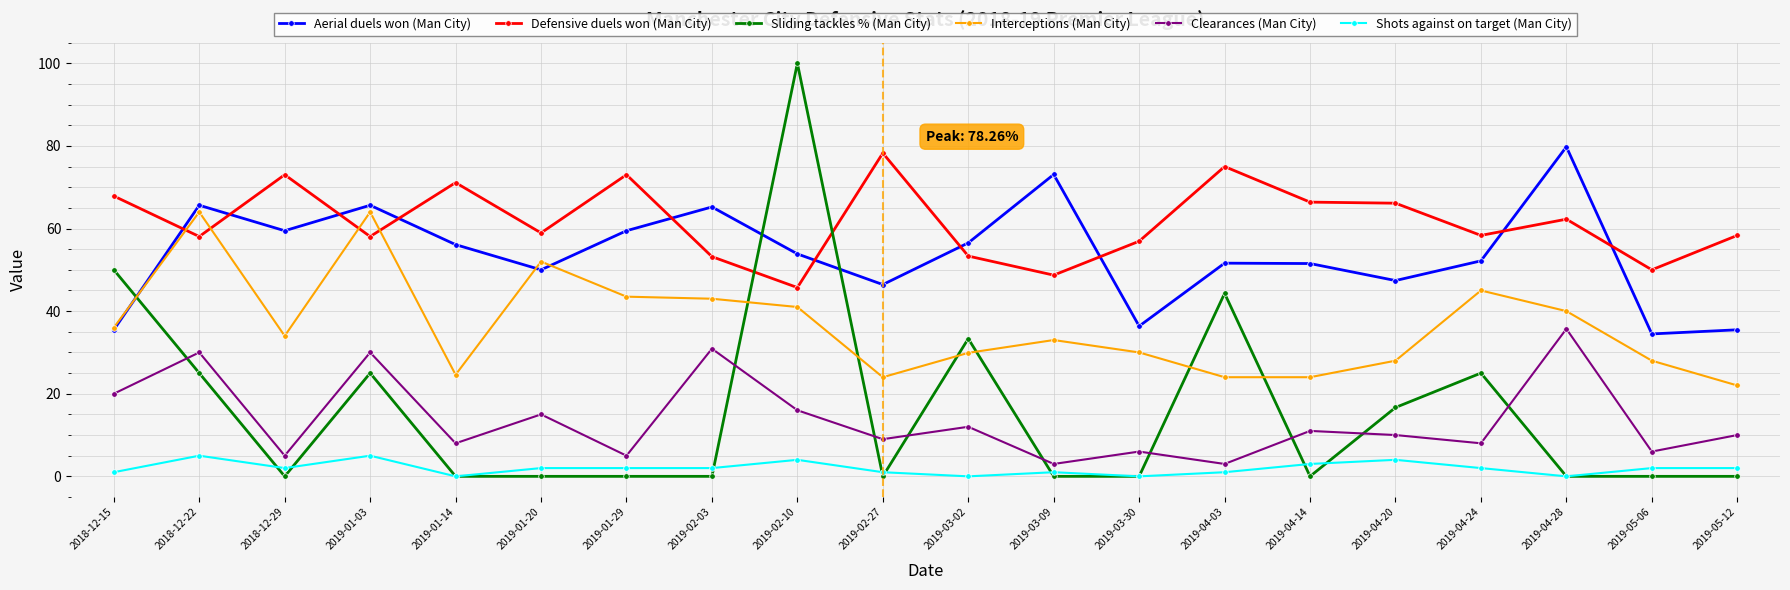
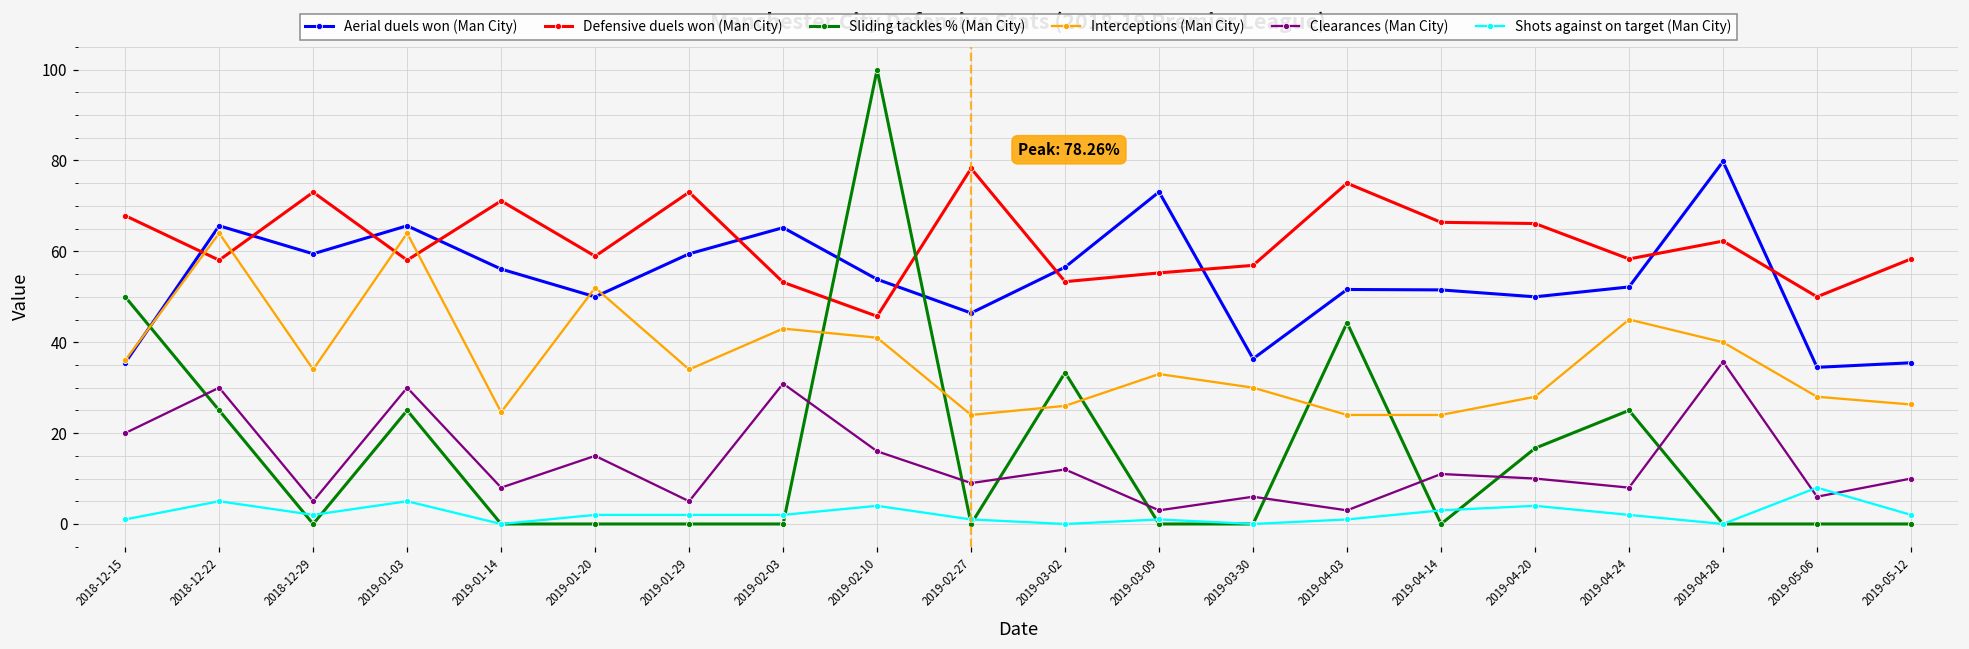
  {
    "Aerial duels won (Man City)": {
      "2018-12-22": 66,
      "2018-12-29": 59,
      "2019-01-03": 66,
      "2019-01-14": 56,
      "2019-01-20": 50,
      "2019-01-29": 59,
      "2019-02-03": 65,
      "2019-02-10": 54,
      "2019-02-27": 46,
      "2019-03-02": 57,
      "2019-03-09": 73,
      "2019-03-30": 36,
      "2019-04-03": 52,
      "2019-04-14": 52,
-     "2019-04-20": 47,
+     "2019-04-20": 50,
      "2019-04-24": 52,
      "2019-04-28": 80,
      "2019-05-06": 34,
      "2019-05-12": 35
    },
    "Defensive duels won (Man City)": {
      "2018-12-15": 68,
      "2018-12-22": 58,
      "2018-12-29": 73,
      "2019-01-03": 58,
      "2019-01-14": 71,
      "2019-01-20": 59,
      "2019-01-29": 73,
      "2019-02-03": 53,
      "2019-02-10": 46,
      "2019-02-27": 78,
      "2019-03-02": 53,
-     "2019-03-09": 49,
+     "2019-03-09": 55,
      "2019-03-30": 57,
      "2019-04-03": 75,
      "2019-04-14": 66,
      "2019-04-20": 66,
      "2019-04-24": 58,
      "2019-04-28": 62,
      "2019-05-06": 50,
      "2019-05-12": 58
    },
    "Sliding tackles % (Man City)": {
      "2018-12-15": 50,
      "2018-12-22": 25,
      "2018-12-29": 0,
      "2019-01-03": 25,
      "2019-01-20": 0,
      "2019-01-29": 0,
      "2019-02-03": 0,
      "2019-02-10": 100,
      "2019-02-27": 0,
      "2019-03-02": 33,
      "2019-03-09": 0,
      "2019-04-03": 44,
      "2019-04-14": 0,
      "2019-04-20": 17,
      "2019-04-24": 25,
      "2019-05-06": 0,
      "2019-05-12": 0
    },
    "Interceptions (Man City)": {
      "2018-12-22": 64,
      "2018-12-29": 34,
      "2019-01-03": 64,
      "2019-01-14": 25,
      "2019-01-20": 52,
-     "2019-01-29": 44,
+     "2019-01-29": 34,
      "2019-02-03": 43,
      "2019-02-10": 41,
      "2019-02-27": 24,
-     "2019-03-02": 30,
+     "2019-03-02": 26,
      "2019-03-09": 33,
      "2019-03-30": 30,
      "2019-04-03": 24,
      "2019-04-14": 24,
      "2019-04-20": 28,
      "2019-04-24": 45,
      "2019-04-28": 40,
      "2019-05-06": 28,
-     "2019-05-12": 22
+     "2019-05-12": 26
    },
    "Clearances (Man City)": {
      "2018-12-15": 20,
      "2018-12-22": 30,
      "2018-12-29": 5,
      "2019-01-03": 30,
      "2019-01-14": 8,
      "2019-01-20": 15,
      "2019-01-29": 5,
      "2019-02-03": 31,
      "2019-02-10": 16,
      "2019-02-27": 9,
      "2019-03-02": 12,
      "2019-03-09": 3,
      "2019-03-30": 6,
      "2019-04-03": 3,
      "2019-04-14": 11,
      "2019-04-20": 10,
      "2019-04-24": 8,
      "2019-04-28": 36,
      "2019-05-06": 6,
      "2019-05-12": 10
    },
    "Shots against on target (Man City)": {
      "2018-12-15": 1,
      "2018-12-22": 5,
      "2018-12-29": 2,
      "2019-01-03": 5,
      "2019-01-20": 2,
      "2019-01-29": 2,
      "2019-02-03": 2,
      "2019-02-10": 4,
      "2019-02-27": 1,
      "2019-03-02": 0,
      "2019-03-09": 1,
      "2019-04-03": 1,
      "2019-04-14": 3,
      "2019-04-20": 4,
      "2019-04-24": 2,
-     "2019-05-06": 2,
+     "2019-05-06": 8,
      "2019-05-12": 2
    }
  }
